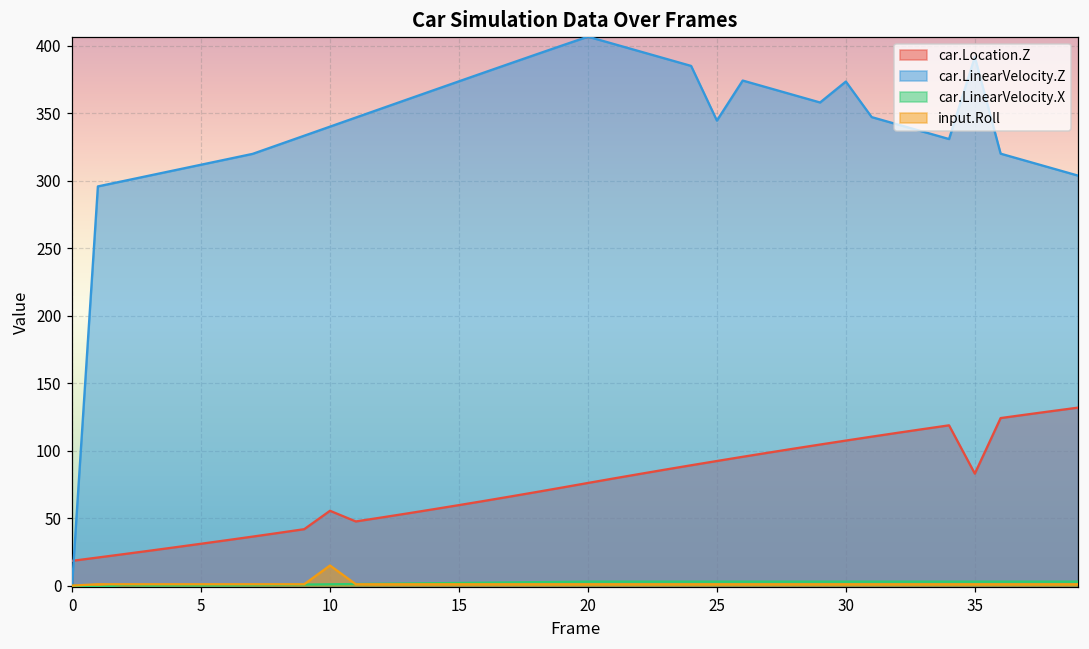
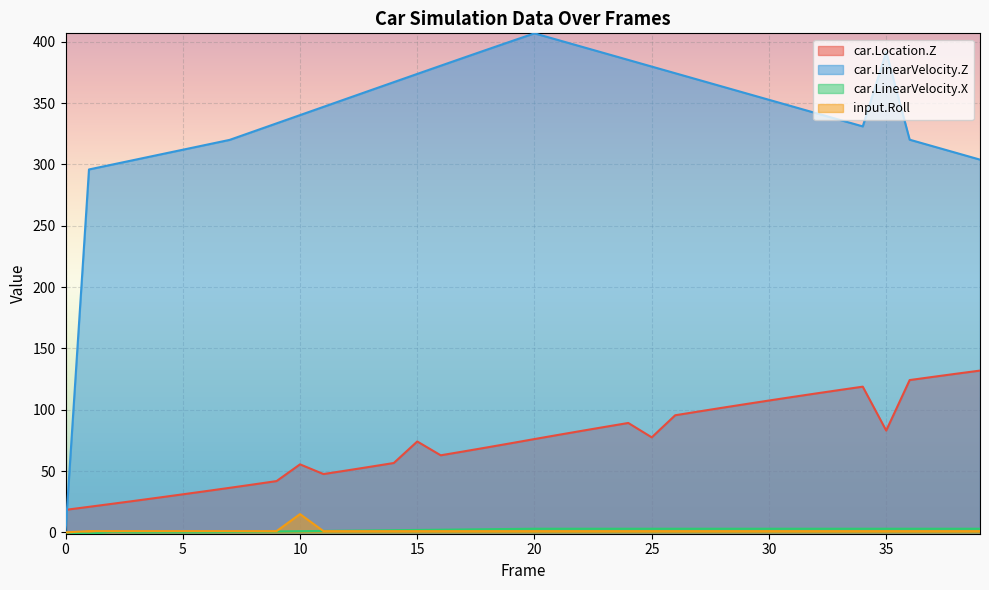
  {
    "car.Location.Z": {
      "0": 18,
      "5": 31,
      "10": 55,
-     "15": 60,
+     "15": 74,
      "20": 76,
-     "25": 92,
+     "25": 77,
      "30": 107,
      "35": 83
    },
    "car.LinearVelocity.Z": {
      "5": 312,
      "10": 340,
      "15": 374,
      "20": 407,
-     "25": 345,
-     "30": 374
+     "25": 380,
+     "30": 353
    },
    "input.Roll": {
      "10": 15
    }
  }
